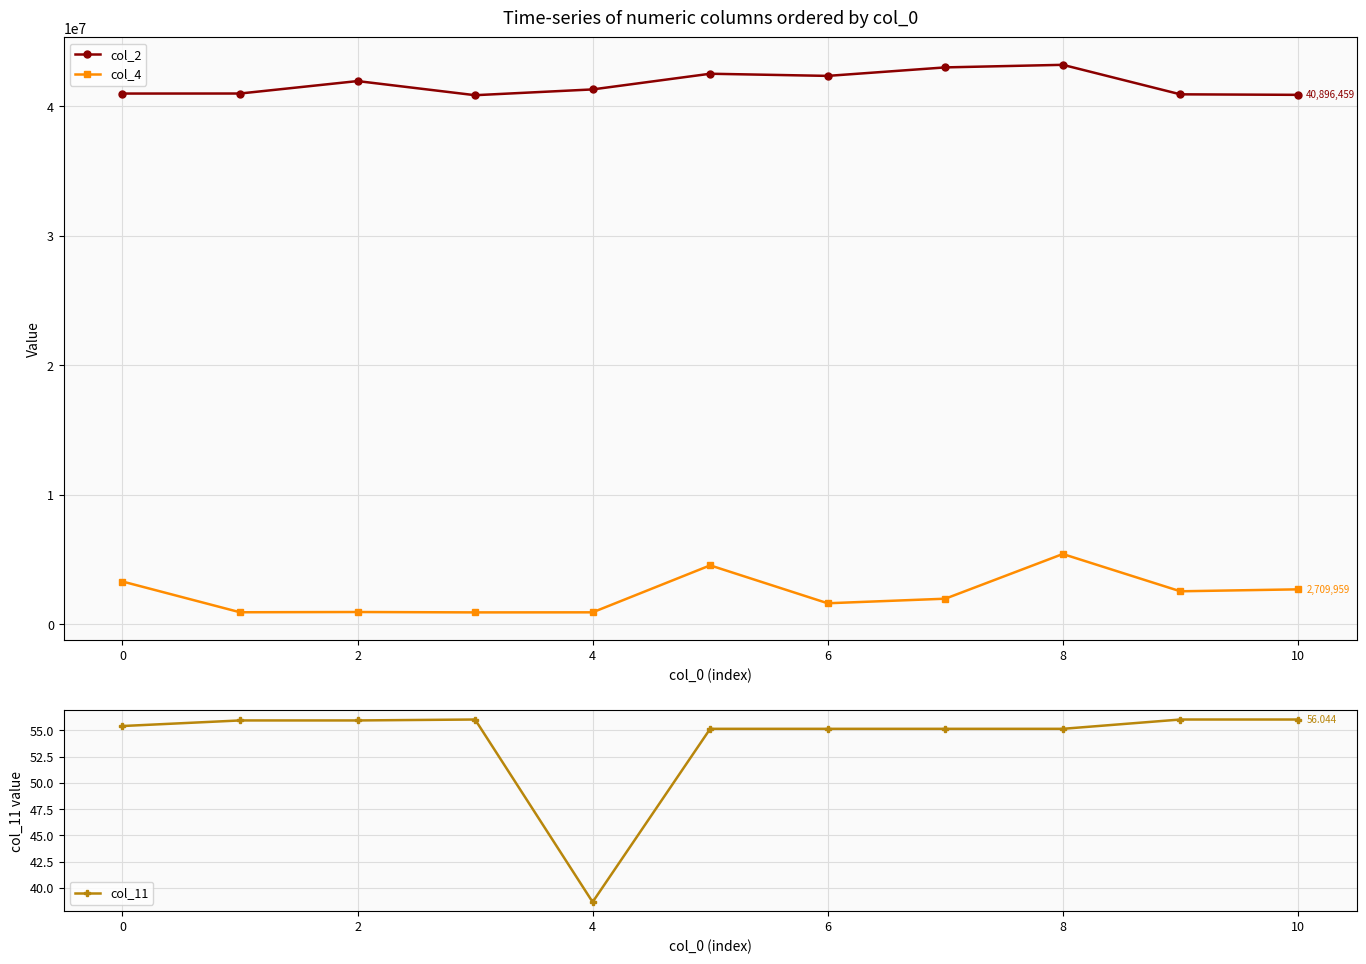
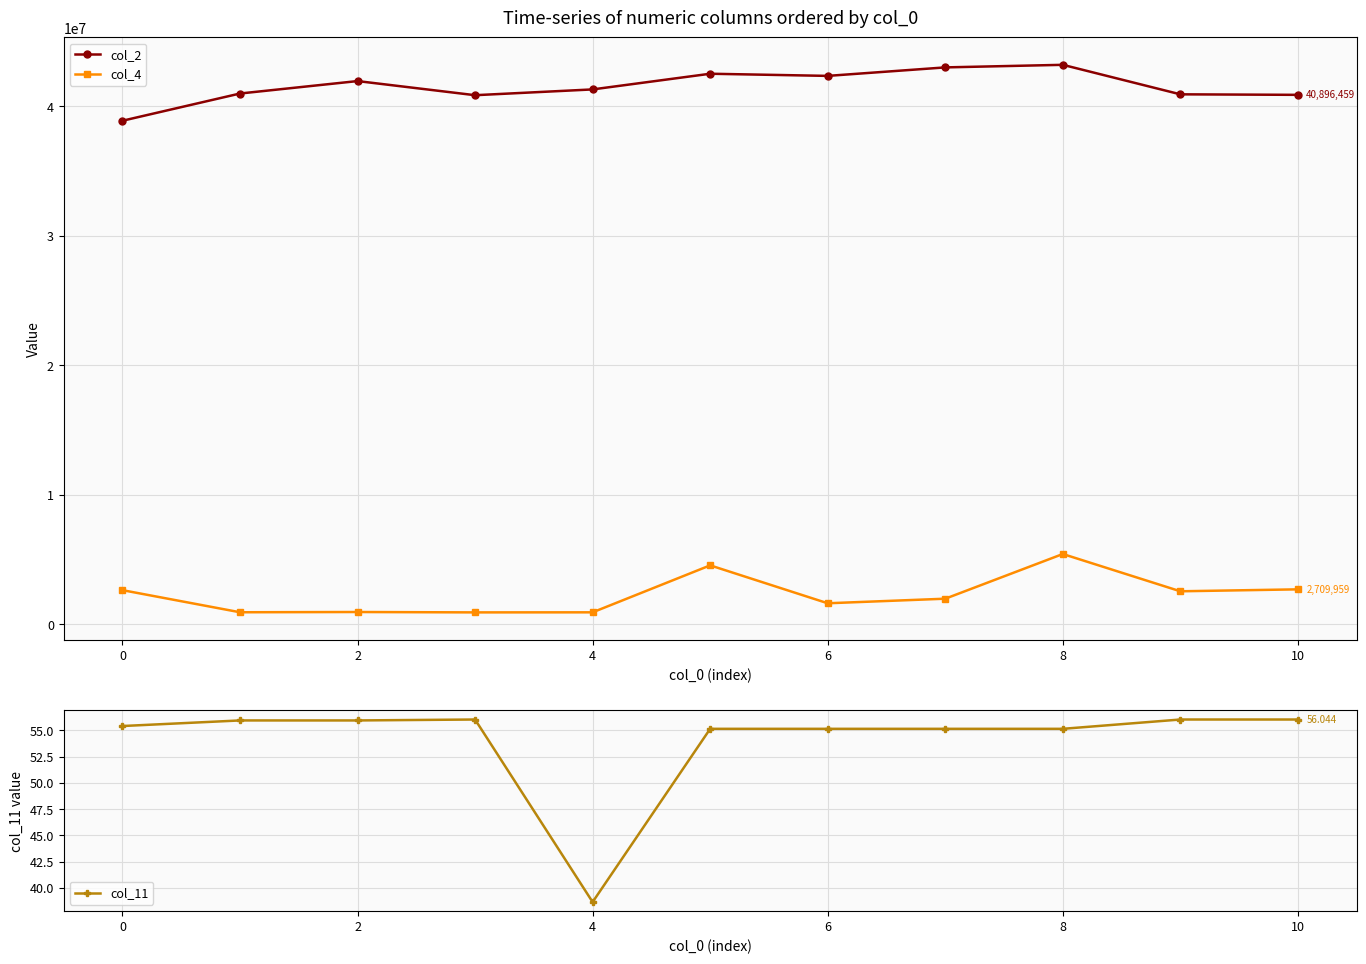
  {
    "Time-series of numeric columns ordered by col_0": {
      "col_2": {
-       "0": 41000000,
+       "0": 38900000,
        "2": 42000000,
        "4": 41300000,
        "6": 42400000,
        "8": 43200000
      },
      "col_4": {
-       "0": 3300000,
+       "0": 2600000,
        "2": 1000000,
        "4": 900000,
        "6": 1600000,
        "8": 5400000
      }
    }
  }
